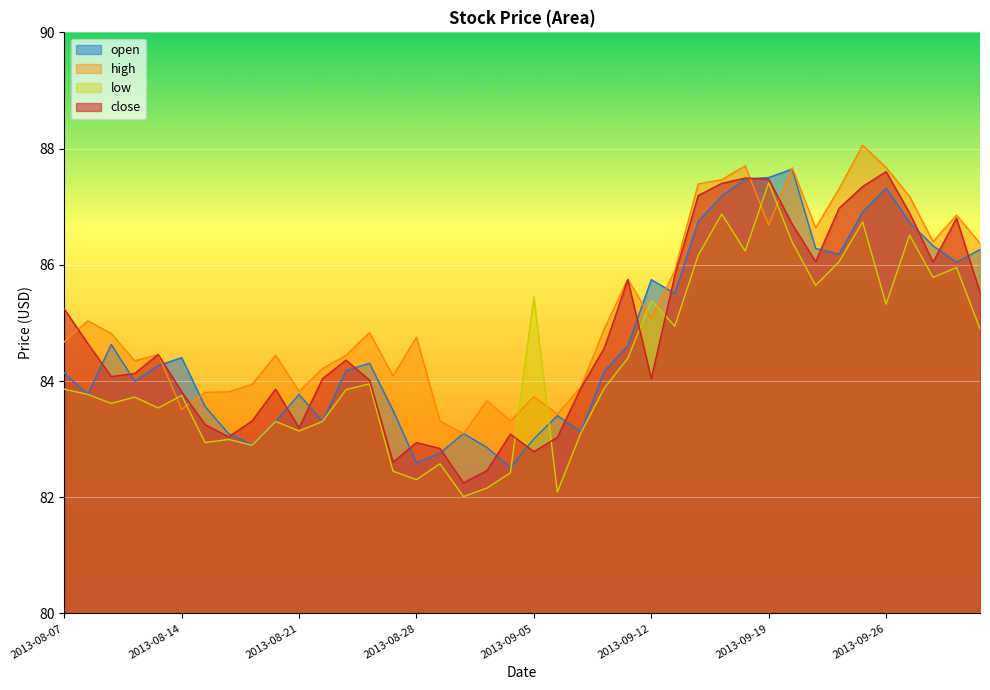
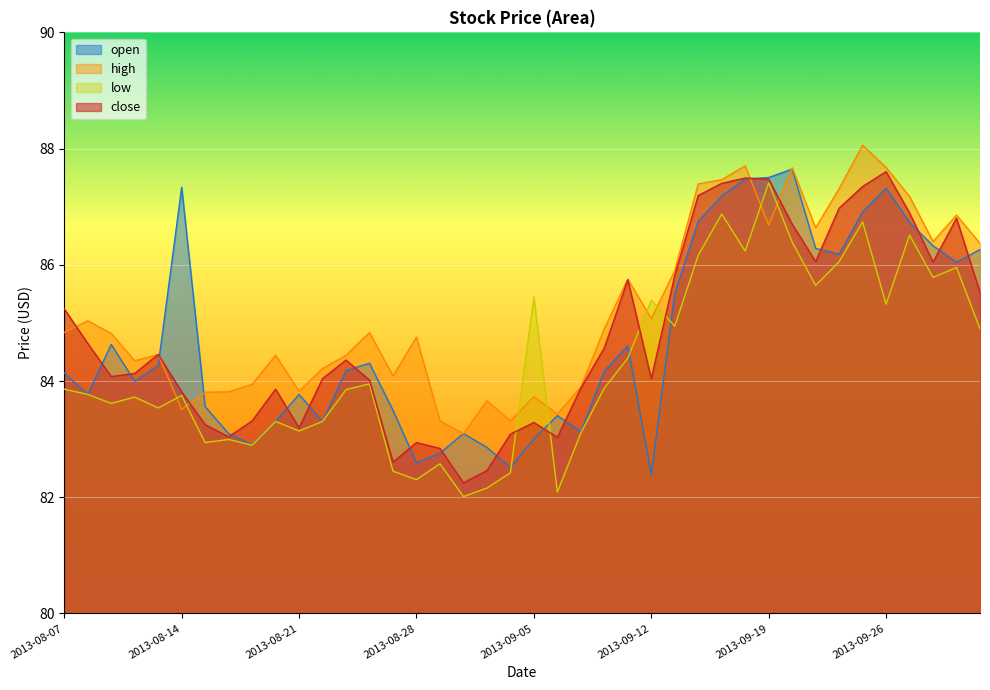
  {
    "open": {
      "2013-08-07": 84.1,
-     "2013-08-14": 84.4,
+     "2013-08-14": 87.3,
      "2013-08-21": 83.8,
      "2013-08-28": 82.6,
      "2013-09-05": 83.0,
-     "2013-09-12": 85.7,
+     "2013-09-12": 82.4,
      "2013-09-26": 87.3
    },
    "high": {
-     "2013-08-07": 84.7,
+     "2013-08-07": 84.8,
      "2013-08-14": 83.5,
      "2013-08-21": 83.8,
      "2013-08-28": 84.8,
      "2013-09-05": 83.7,
      "2013-09-12": 85.1,
      "2013-09-19": 86.7,
      "2013-09-26": 87.7
    },
    "low": {
      "2013-08-07": 83.9,
      "2013-08-14": 83.8,
      "2013-08-21": 83.1,
      "2013-08-28": 82.3,
      "2013-09-05": 85.4,
      "2013-09-12": 85.4,
      "2013-09-19": 87.4,
      "2013-09-26": 85.3
    },
    "close": {
      "2013-08-07": 85.2,
      "2013-08-14": 83.8,
      "2013-08-21": 83.2,
      "2013-08-28": 82.9,
-     "2013-09-05": 82.8,
+     "2013-09-05": 83.3,
      "2013-09-12": 84.0,
      "2013-09-26": 87.6
    }
  }
